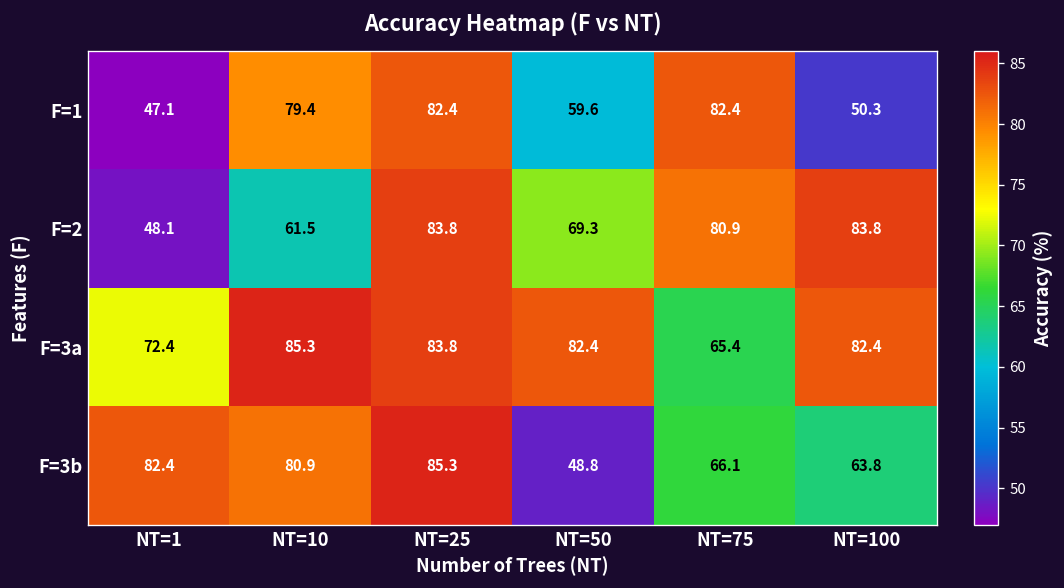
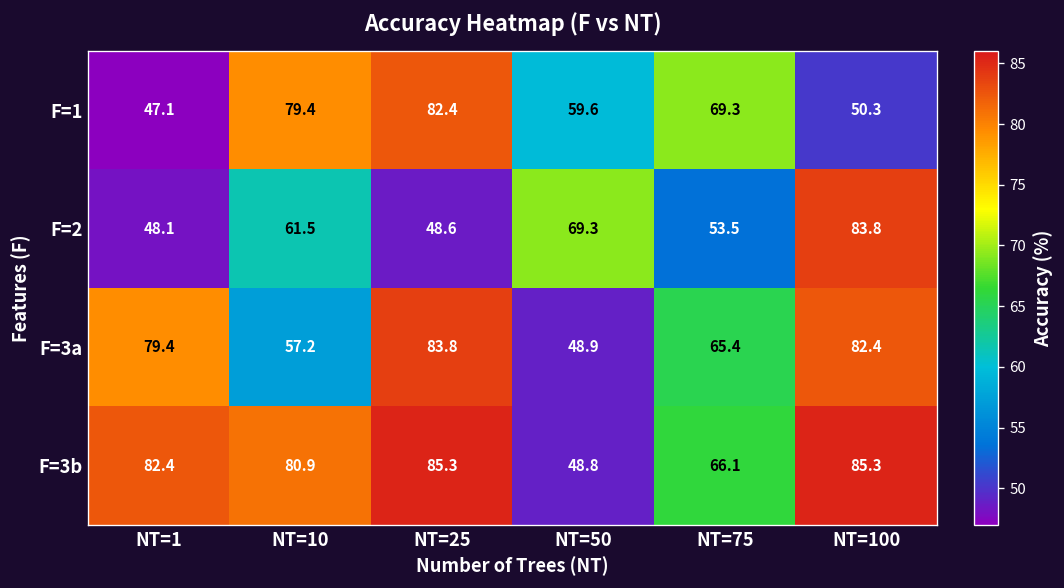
  {
    "F=1": {
      "NT=1": 47.1,
      "NT=10": 79.4,
      "NT=25": 82.4,
      "NT=50": 59.6,
-     "NT=75": 82.4,
+     "NT=75": 69.3,
      "NT=100": 50.3
    },
    "F=2": {
      "NT=1": 48.1,
      "NT=10": 61.5,
-     "NT=25": 83.8,
+     "NT=25": 48.6,
      "NT=50": 69.3,
-     "NT=75": 80.9,
+     "NT=75": 53.5,
      "NT=100": 83.8
    },
    "F=3a": {
-     "NT=1": 72.4,
-     "NT=10": 85.3,
+     "NT=1": 79.4,
+     "NT=10": 57.2,
      "NT=25": 83.8,
-     "NT=50": 82.4,
+     "NT=50": 48.9,
      "NT=75": 65.4,
      "NT=100": 82.4
    },
    "F=3b": {
      "NT=1": 82.4,
      "NT=10": 80.9,
      "NT=25": 85.3,
      "NT=50": 48.8,
      "NT=75": 66.1,
-     "NT=100": 63.8
+     "NT=100": 85.3
    }
  }
